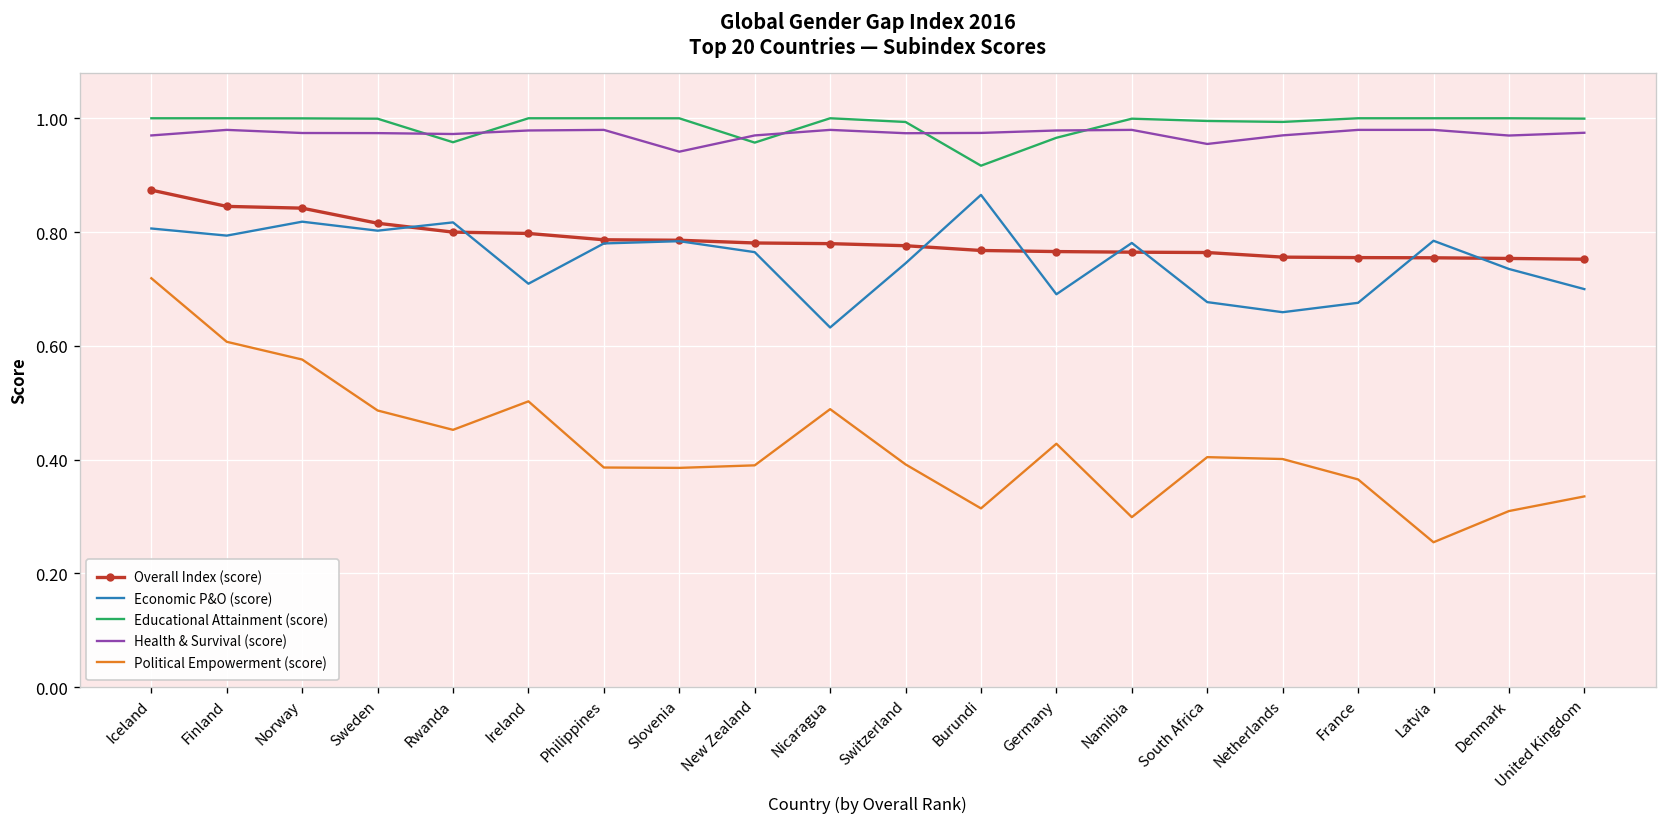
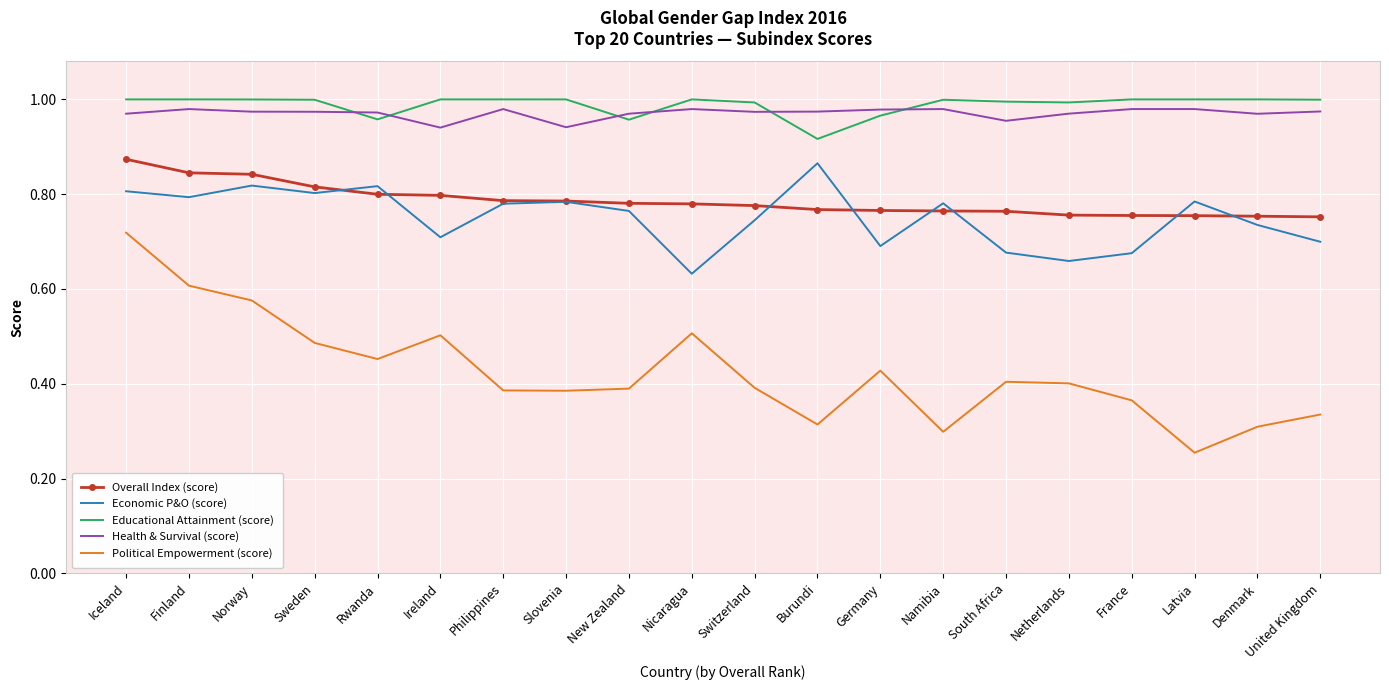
  {
    "Overall Index (score)": {
      "Iceland": 0.87,
      "Finland": 0.85,
      "Norway": 0.84,
      "Sweden": 0.82,
      "Rwanda": 0.80,
      "Ireland": 0.80,
      "Philippines": 0.79,
      "New Zealand": 0.78,
      "Nicaragua": 0.78,
      "Switzerland": 0.78,
      "Burundi": 0.77,
      "Germany": 0.77,
      "Namibia": 0.76,
      "South Africa": 0.76,
      "Netherlands": 0.76,
      "France": 0.76,
      "Latvia": 0.75,
      "Denmark": 0.75,
      "United Kingdom": 0.75
    },
    "Economic P&O (score)": {
      "Iceland": 0.81,
      "Finland": 0.79,
      "Norway": 0.82,
      "Sweden": 0.80,
      "Rwanda": 0.82,
      "Ireland": 0.71,
      "Philippines": 0.78,
      "New Zealand": 0.76,
      "Nicaragua": 0.63,
      "Switzerland": 0.74,
      "Burundi": 0.87,
      "Germany": 0.69,
      "Namibia": 0.78,
      "South Africa": 0.68,
      "Netherlands": 0.66,
      "France": 0.68,
      "Latvia": 0.78,
      "Denmark": 0.74,
      "United Kingdom": 0.70
    },
    "Educational Attainment (score)": {
      "Iceland": 1.00,
      "Finland": 1.00,
      "Norway": 1.00,
      "Sweden": 1.00,
      "Rwanda": 0.96,
      "Ireland": 1.00,
      "Philippines": 1.00,
      "Slovenia": 1.00,
      "New Zealand": 0.96,
      "Nicaragua": 1.00,
      "Switzerland": 0.99,
      "Burundi": 0.92,
      "Germany": 0.97,
      "Namibia": 1.00,
      "South Africa": 1.00,
      "Netherlands": 0.99,
      "France": 1.00,
      "Latvia": 1.00,
      "Denmark": 1.00,
      "United Kingdom": 1.00
    },
    "Health & Survival (score)": {
      "Iceland": 0.97,
      "Finland": 0.98,
      "Norway": 0.97,
      "Sweden": 0.97,
      "Rwanda": 0.97,
-     "Ireland": 0.98,
+     "Ireland": 0.94,
      "Philippines": 0.98,
      "Slovenia": 0.94,
      "New Zealand": 0.97,
      "Nicaragua": 0.98,
      "Switzerland": 0.97,
      "Burundi": 0.97,
      "Germany": 0.98,
      "Namibia": 0.98,
      "South Africa": 0.95,
      "Netherlands": 0.97,
      "France": 0.98,
      "Latvia": 0.98,
      "Denmark": 0.97,
      "United Kingdom": 0.97
    },
    "Political Empowerment (score)": {
      "Iceland": 0.72,
      "Finland": 0.61,
      "Norway": 0.58,
      "Sweden": 0.49,
      "Rwanda": 0.45,
      "Ireland": 0.50,
      "Philippines": 0.39,
      "Slovenia": 0.39,
      "New Zealand": 0.39,
-     "Nicaragua": 0.49,
+     "Nicaragua": 0.51,
      "Switzerland": 0.39,
      "Burundi": 0.31,
      "Germany": 0.43,
      "Namibia": 0.30,
      "South Africa": 0.40,
      "Netherlands": 0.40,
      "France": 0.36,
      "Latvia": 0.25,
      "Denmark": 0.31,
      "United Kingdom": 0.34
    }
  }
